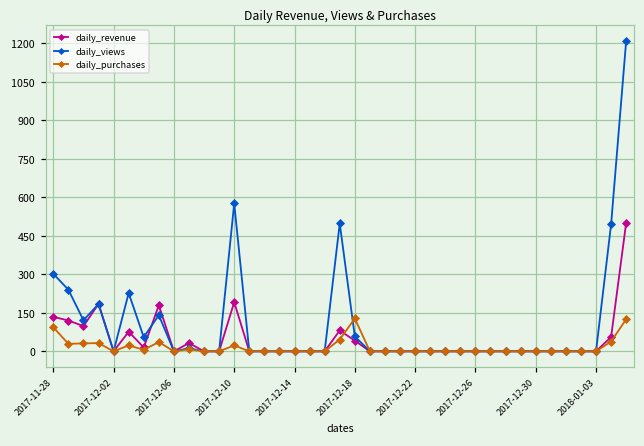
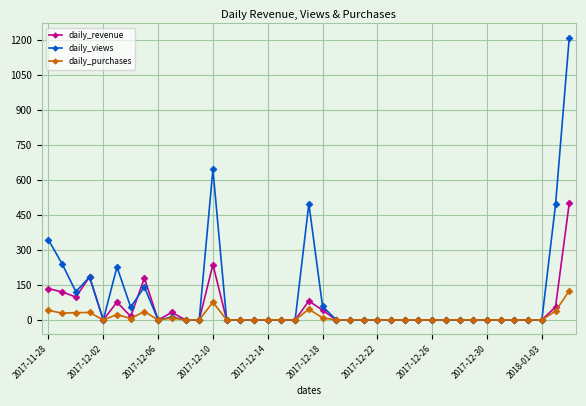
  {
    "daily_revenue": {
      "2017-11-28": 130,
-     "2017-12-10": 190,
+     "2017-12-10": 240,
      "2017-12-18": 40
    },
    "daily_views": {
-     "2017-11-28": 300,
-     "2017-12-10": 580,
+     "2017-11-28": 340,
+     "2017-12-10": 650,
      "2017-12-18": 60
    },
    "daily_purchases": {
-     "2017-11-28": 90,
-     "2017-12-10": 20,
-     "2017-12-18": 130
+     "2017-11-28": 40,
+     "2017-12-10": 80,
+     "2017-12-18": 10
    }
  }
